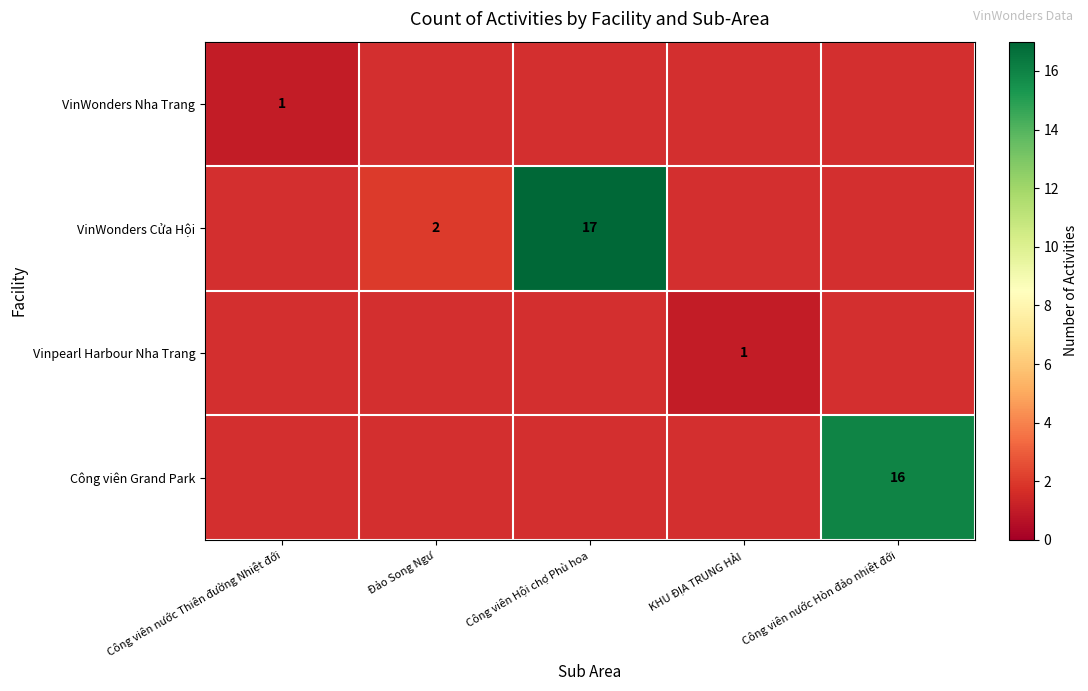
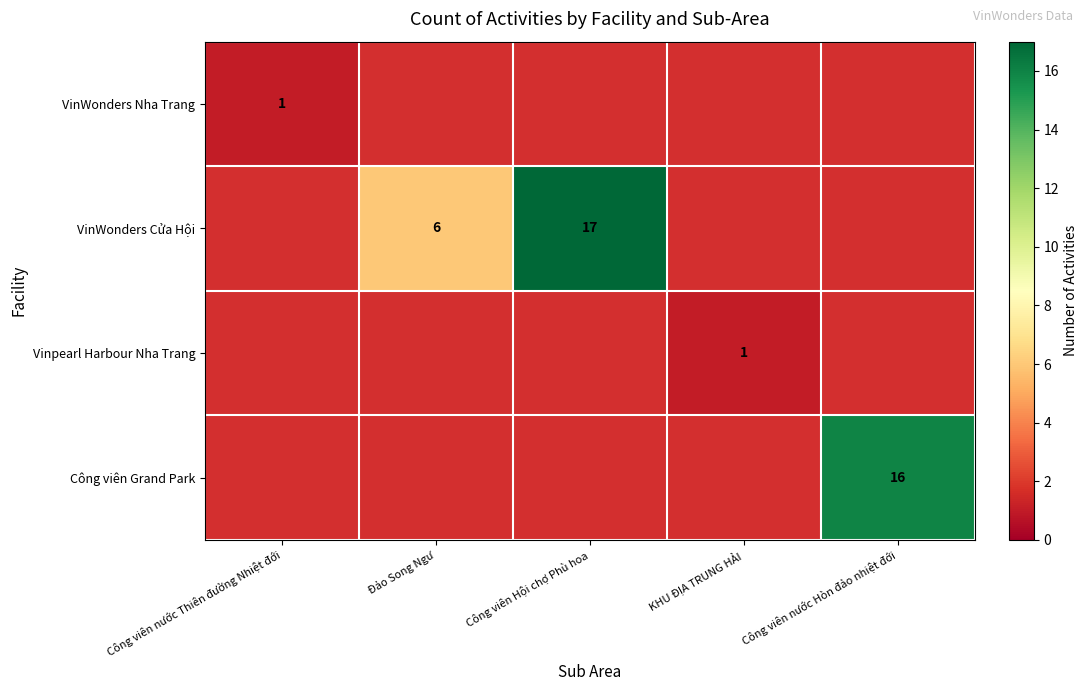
  {
    "VinWonders Nha Trang": {
      "Công viên nước Thiên đường Nhiệt đới": 1
    },
    "VinWonders Cửa Hội": {
-     "Đảo Song Ngư": 2,
+     "Đảo Song Ngư": 6,
      "Công viên Hội chợ Phù hoa": 17
    },
    "Vinpearl Harbour Nha Trang": {
      "KHU ĐỊA TRUNG HẢI": 1
    },
    "Công viên Grand Park": {
      "Công viên nước Hòn đảo nhiệt đới": 16
    }
  }
